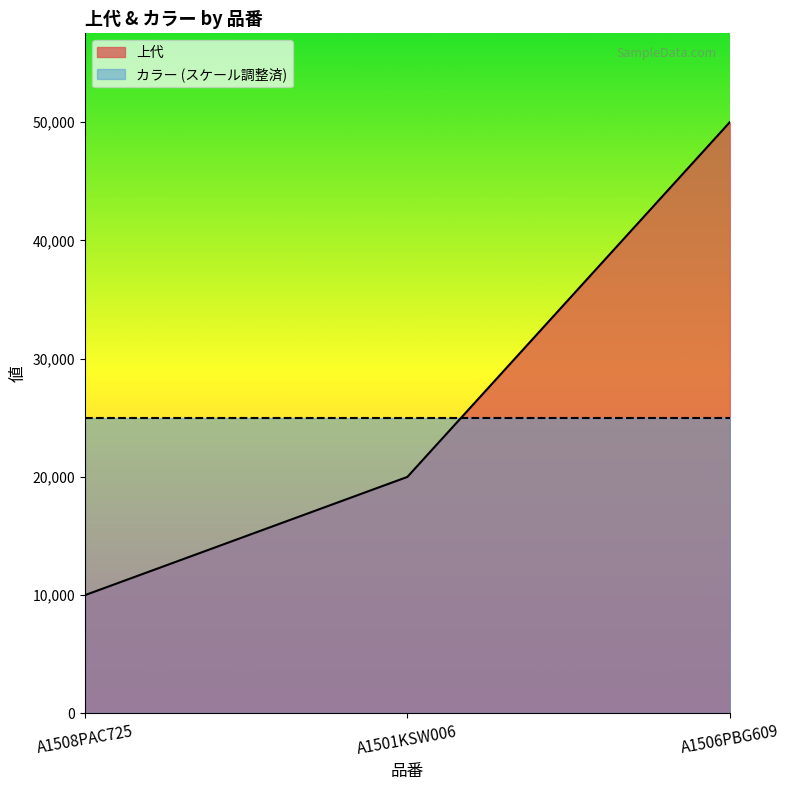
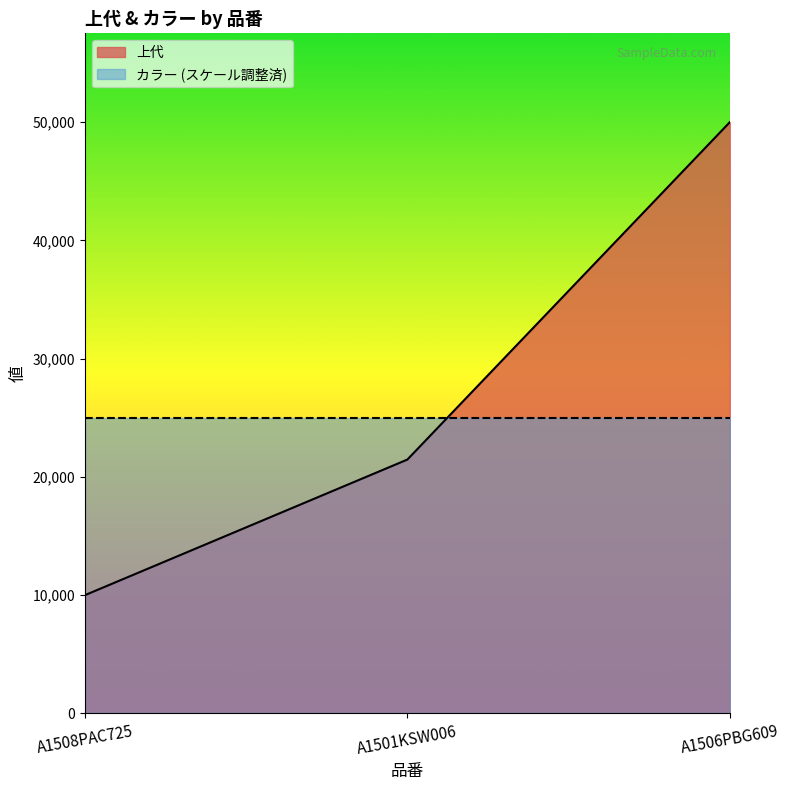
  {
    "上代": {
      "A1508PAC725": "10,000",
-     "A1501KSW006": "20,000",
+     "A1501KSW006": "21,500",
      "A1506PBG609": "50,000"
    },
    "カラー (スケール調整済)": {
      "A1508PAC725": "25,000",
      "A1501KSW006": "25,000",
      "A1506PBG609": "25,000"
    }
  }
